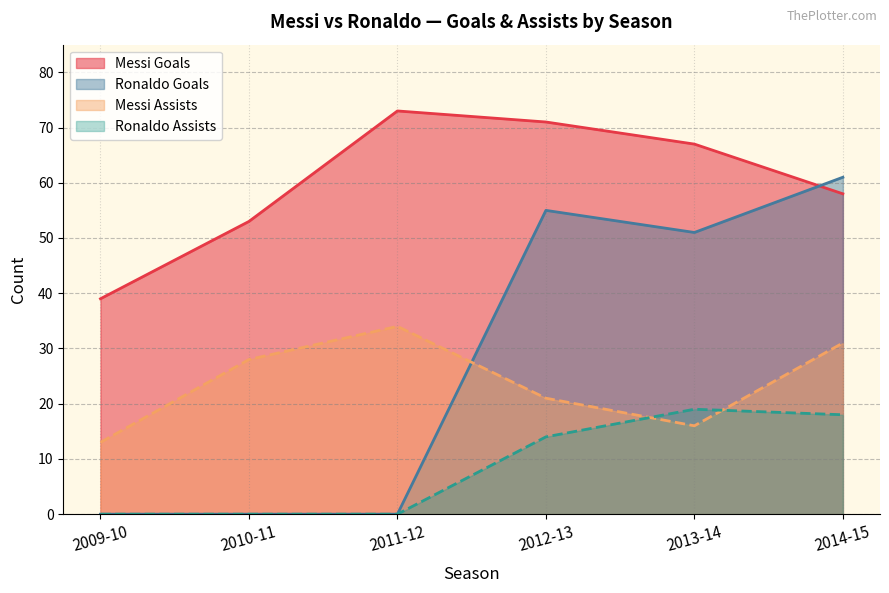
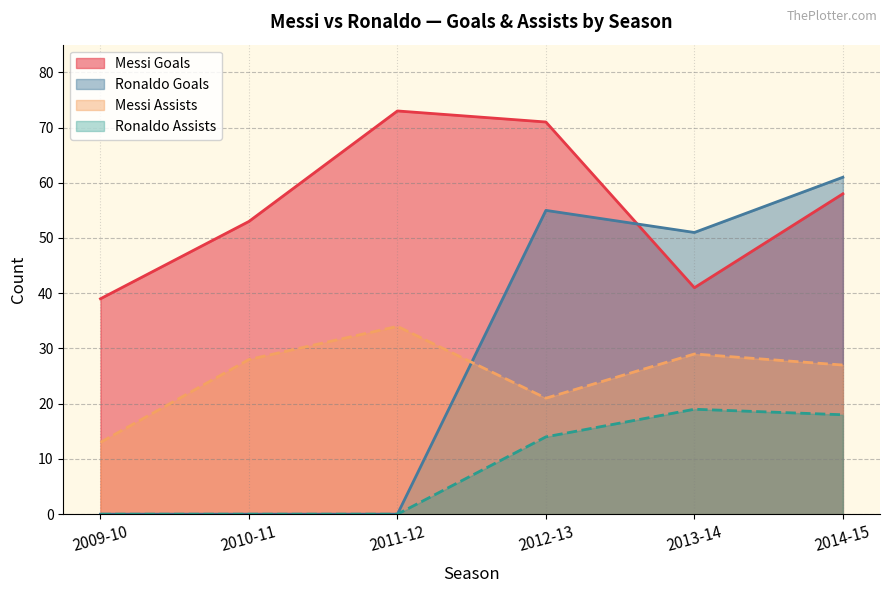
  {
    "Messi Goals": {
      "2009-10": 39,
      "2010-11": 53,
      "2011-12": 73,
      "2012-13": 71,
-     "2013-14": 67,
+     "2013-14": 41,
      "2014-15": 58
    },
    "Messi Assists": {
      "2009-10": 13,
      "2010-11": 28,
      "2011-12": 34,
      "2012-13": 21,
-     "2013-14": 16,
-     "2014-15": 31
+     "2013-14": 29,
+     "2014-15": 27
    }
  }
